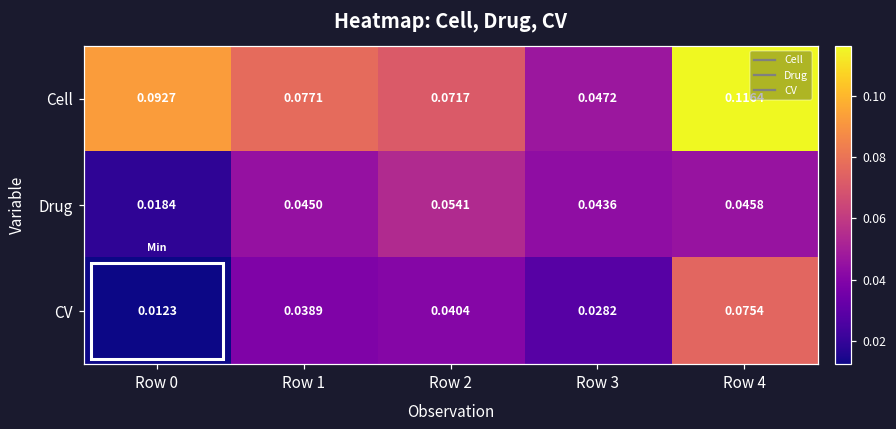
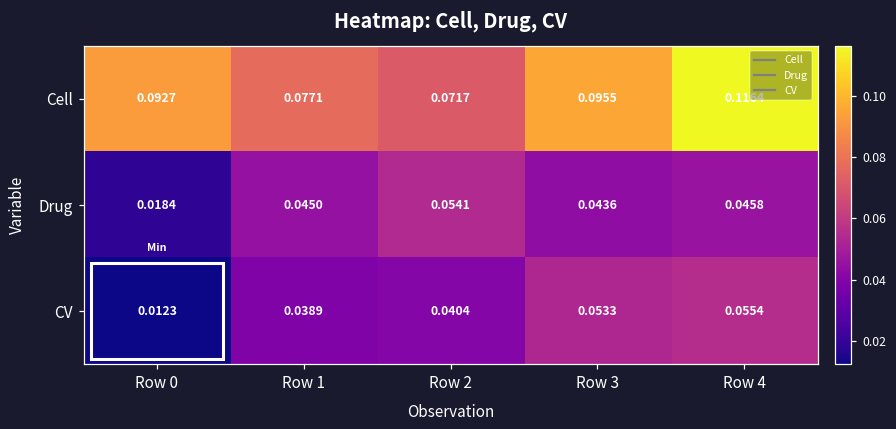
  {
    "Cell": {
      "Row 0": 0.0927,
      "Row 1": 0.0771,
      "Row 2": 0.0717,
-     "Row 3": 0.0472
+     "Row 3": 0.0955
    },
    "Drug": {
      "Row 1": 0.0450,
      "Row 2": 0.0541,
      "Row 3": 0.0436,
      "Row 4": 0.0458
    },
    "CV": {
      "Row 0": 0.0123,
      "Row 1": 0.0389,
      "Row 2": 0.0404,
-     "Row 3": 0.0282,
-     "Row 4": 0.0754
+     "Row 3": 0.0533,
+     "Row 4": 0.0554
    }
  }
